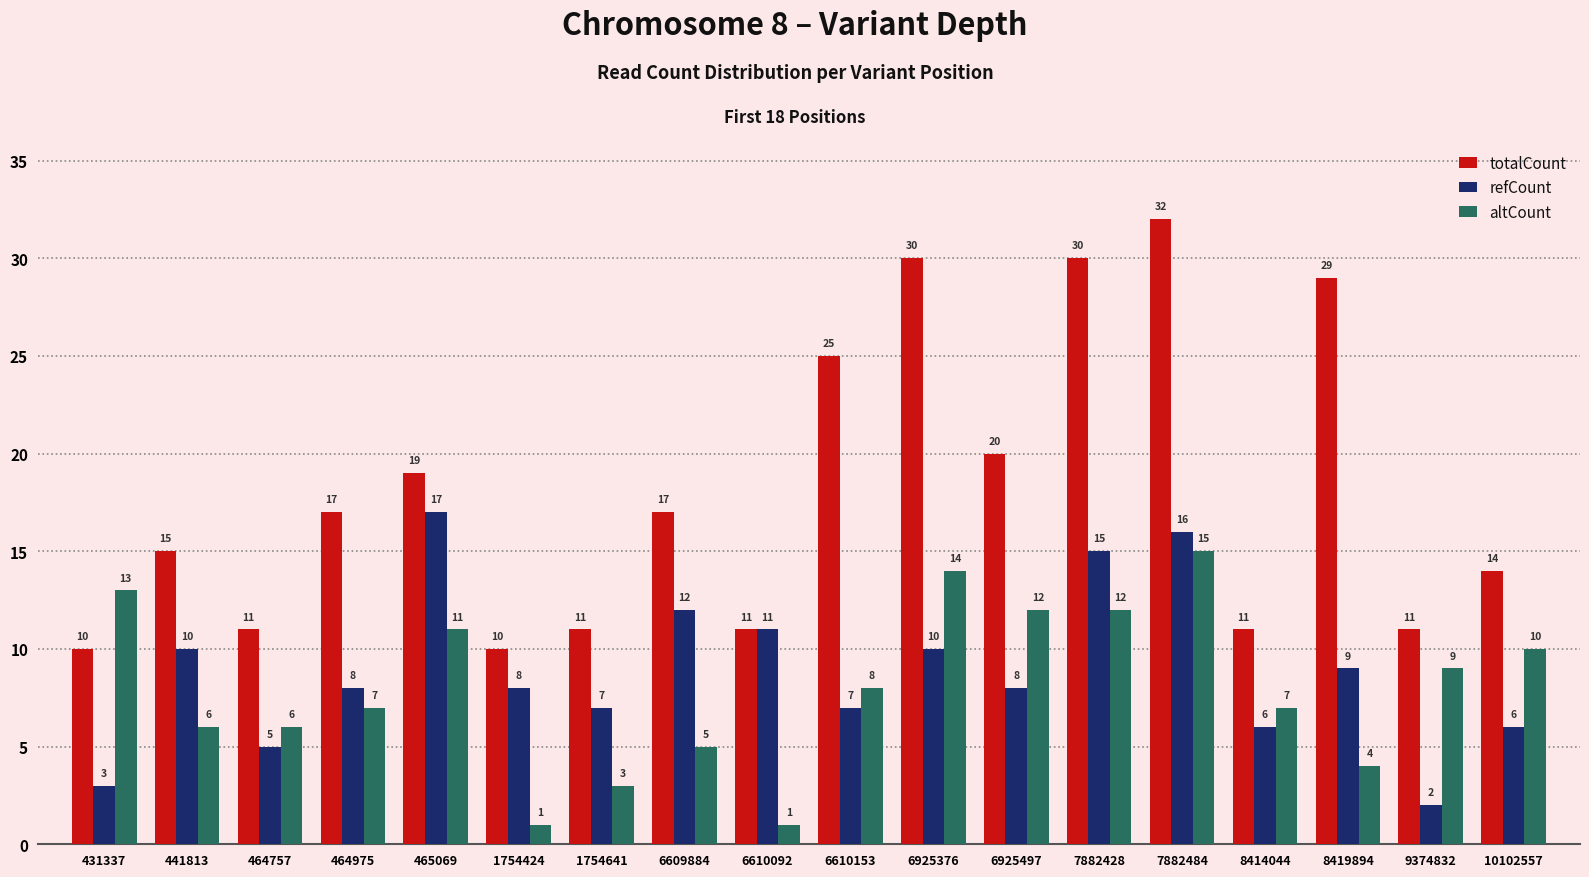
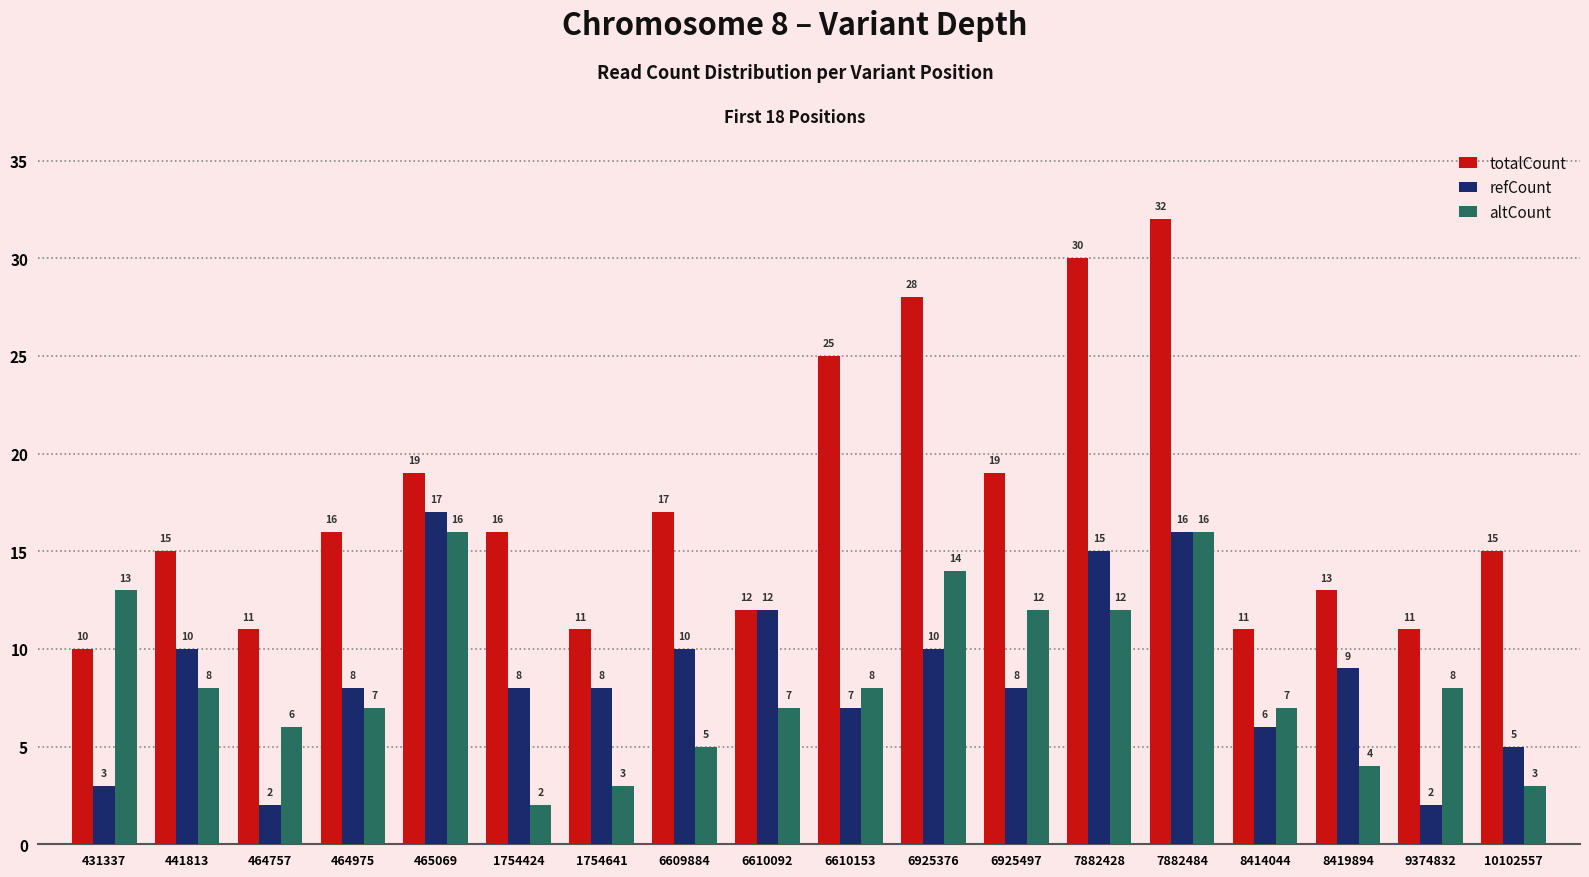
  {
    "totalCount": {
      "431337": 10,
      "441813": 15,
      "464757": 11,
-     "464975": 17,
+     "464975": 16,
      "465069": 19,
-     "1754424": 10,
+     "1754424": 16,
      "1754641": 11,
      "6609884": 17,
-     "6610092": 11,
+     "6610092": 12,
      "6610153": 25,
-     "6925376": 30,
-     "6925497": 20,
+     "6925376": 28,
+     "6925497": 19,
      "7882428": 30,
      "7882484": 32,
      "8414044": 11,
-     "8419894": 29,
+     "8419894": 13,
      "9374832": 11,
-     "10102557": 14
+     "10102557": 15
    },
    "refCount": {
      "431337": 3,
      "441813": 10,
-     "464757": 5,
+     "464757": 2,
      "464975": 8,
      "465069": 17,
      "1754424": 8,
-     "1754641": 7,
-     "6609884": 12,
-     "6610092": 11,
+     "1754641": 8,
+     "6609884": 10,
+     "6610092": 12,
      "6610153": 7,
      "6925376": 10,
      "6925497": 8,
      "7882428": 15,
      "7882484": 16,
      "8414044": 6,
      "8419894": 9,
      "9374832": 2,
-     "10102557": 6
+     "10102557": 5
    },
    "altCount": {
      "431337": 13,
-     "441813": 6,
+     "441813": 8,
      "464757": 6,
      "464975": 7,
-     "465069": 11,
-     "1754424": 1,
+     "465069": 16,
+     "1754424": 2,
      "1754641": 3,
      "6609884": 5,
-     "6610092": 1,
+     "6610092": 7,
      "6610153": 8,
      "6925376": 14,
      "6925497": 12,
      "7882428": 12,
-     "7882484": 15,
+     "7882484": 16,
      "8414044": 7,
      "8419894": 4,
-     "9374832": 9,
-     "10102557": 10
+     "9374832": 8,
+     "10102557": 3
    }
  }
